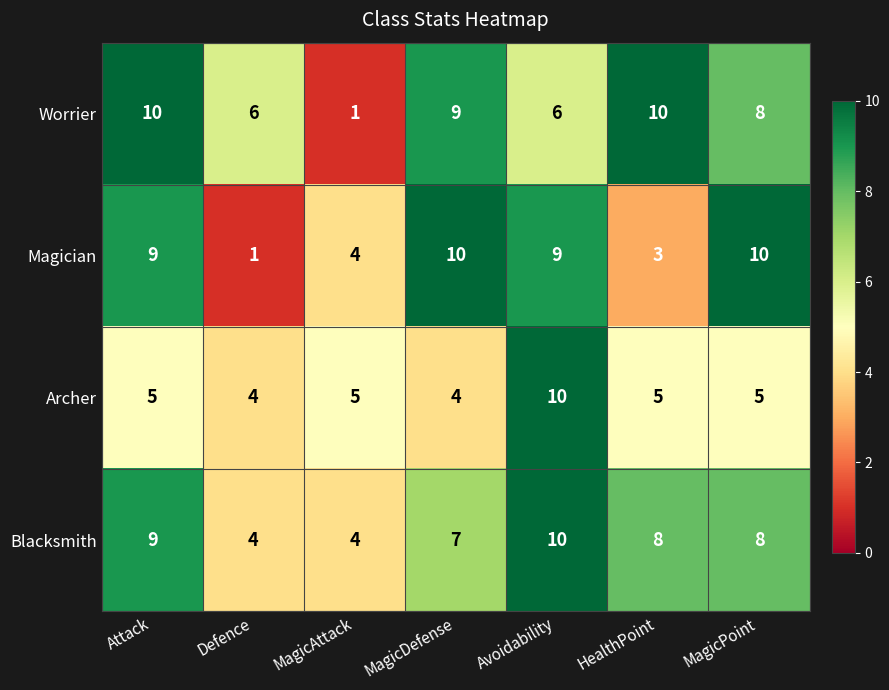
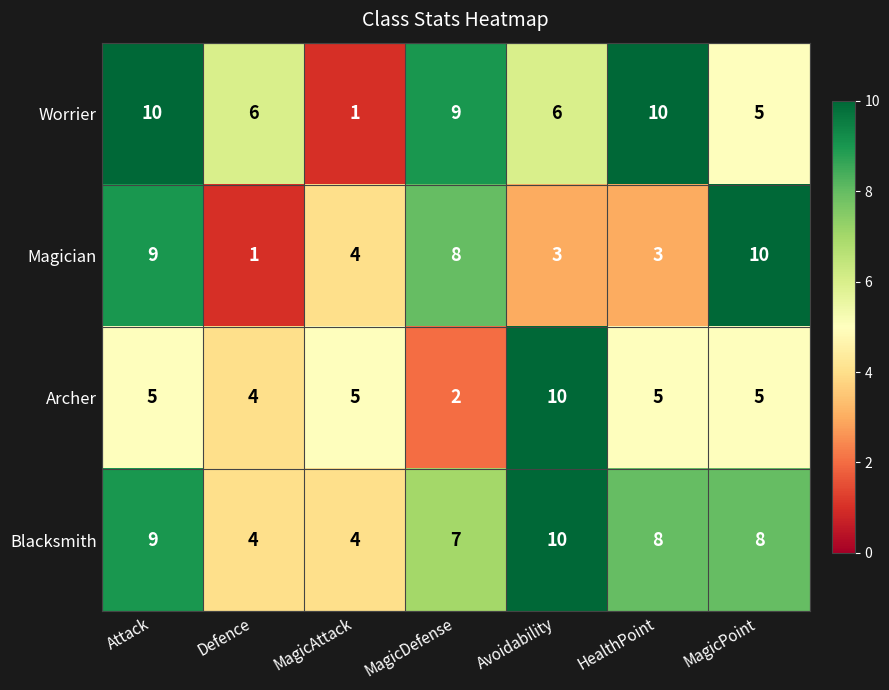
  {
    "Worrier": {
      "Attack": 10,
      "Defence": 6,
      "MagicAttack": 1,
      "MagicDefense": 9,
      "Avoidability": 6,
      "HealthPoint": 10,
-     "MagicPoint": 8
+     "MagicPoint": 5
    },
    "Magician": {
      "Attack": 9,
      "Defence": 1,
      "MagicAttack": 4,
-     "MagicDefense": 10,
-     "Avoidability": 9,
+     "MagicDefense": 8,
+     "Avoidability": 3,
      "HealthPoint": 3,
      "MagicPoint": 10
    },
    "Archer": {
      "Attack": 5,
      "Defence": 4,
      "MagicAttack": 5,
-     "MagicDefense": 4,
+     "MagicDefense": 2,
      "Avoidability": 10,
      "HealthPoint": 5,
      "MagicPoint": 5
    },
    "Blacksmith": {
      "Attack": 9,
      "Defence": 4,
      "MagicAttack": 4,
      "MagicDefense": 7,
      "Avoidability": 10,
      "HealthPoint": 8,
      "MagicPoint": 8
    }
  }
